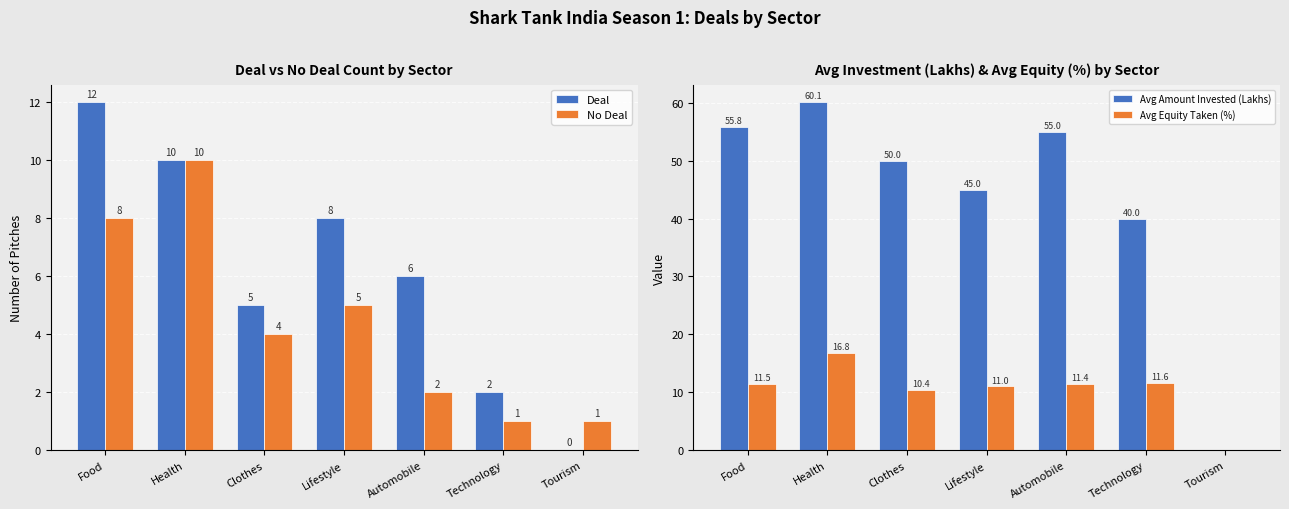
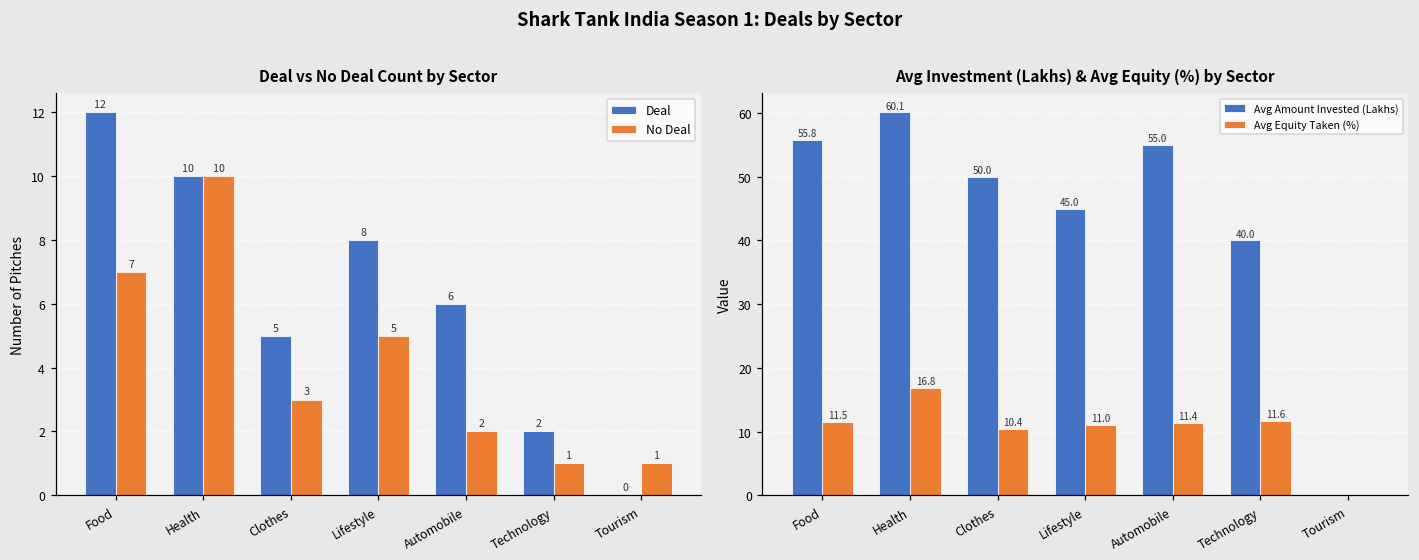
  {
    "Deal vs No Deal Count by Sector": {
      "Deal": {
        "Food": 12,
        "Health": 10,
        "Clothes": 5,
        "Lifestyle": 8,
        "Automobile": 6,
        "Technology": 2,
        "Tourism": 0
      },
      "No Deal": {
-       "Food": 8,
+       "Food": 7,
        "Health": 10,
-       "Clothes": 4,
+       "Clothes": 3,
        "Lifestyle": 5,
        "Automobile": 2,
        "Technology": 1,
        "Tourism": 1
      }
    },
    "Avg Investment (Lakhs) & Avg Equity (%) by Sector": {
      "Avg Amount Invested (Lakhs)": {
        "Food": 55.8,
        "Health": 60.1,
        "Clothes": 50.0,
        "Lifestyle": 45.0,
        "Automobile": 55.0,
        "Technology": 40.0
      },
      "Avg Equity Taken (%)": {
        "Food": 11.5,
        "Health": 16.8,
        "Clothes": 10.4,
        "Lifestyle": 11.0,
        "Automobile": 11.4,
        "Technology": 11.6
      }
    }
  }
